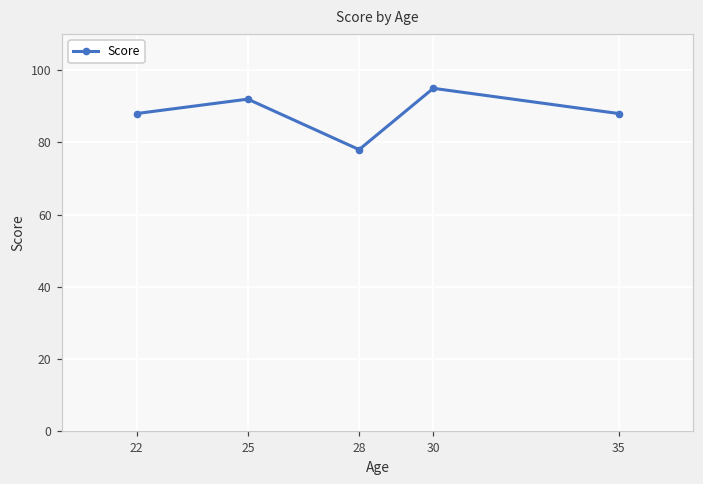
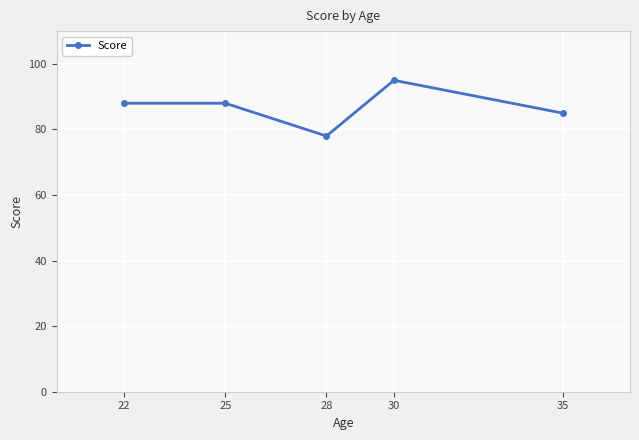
  {
    "22": 88,
-   "25": 92,
+   "25": 88,
    "28": 78,
    "30": 95,
-   "35": 88
+   "35": 85
  }
